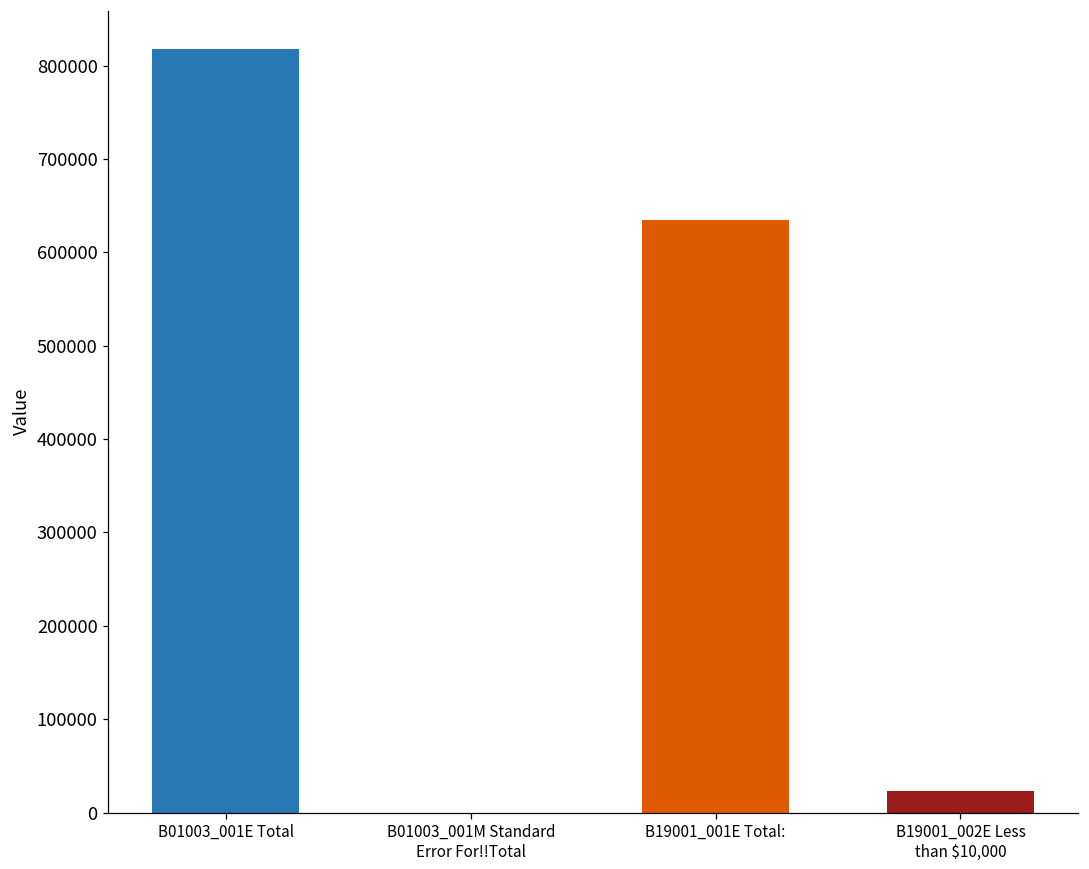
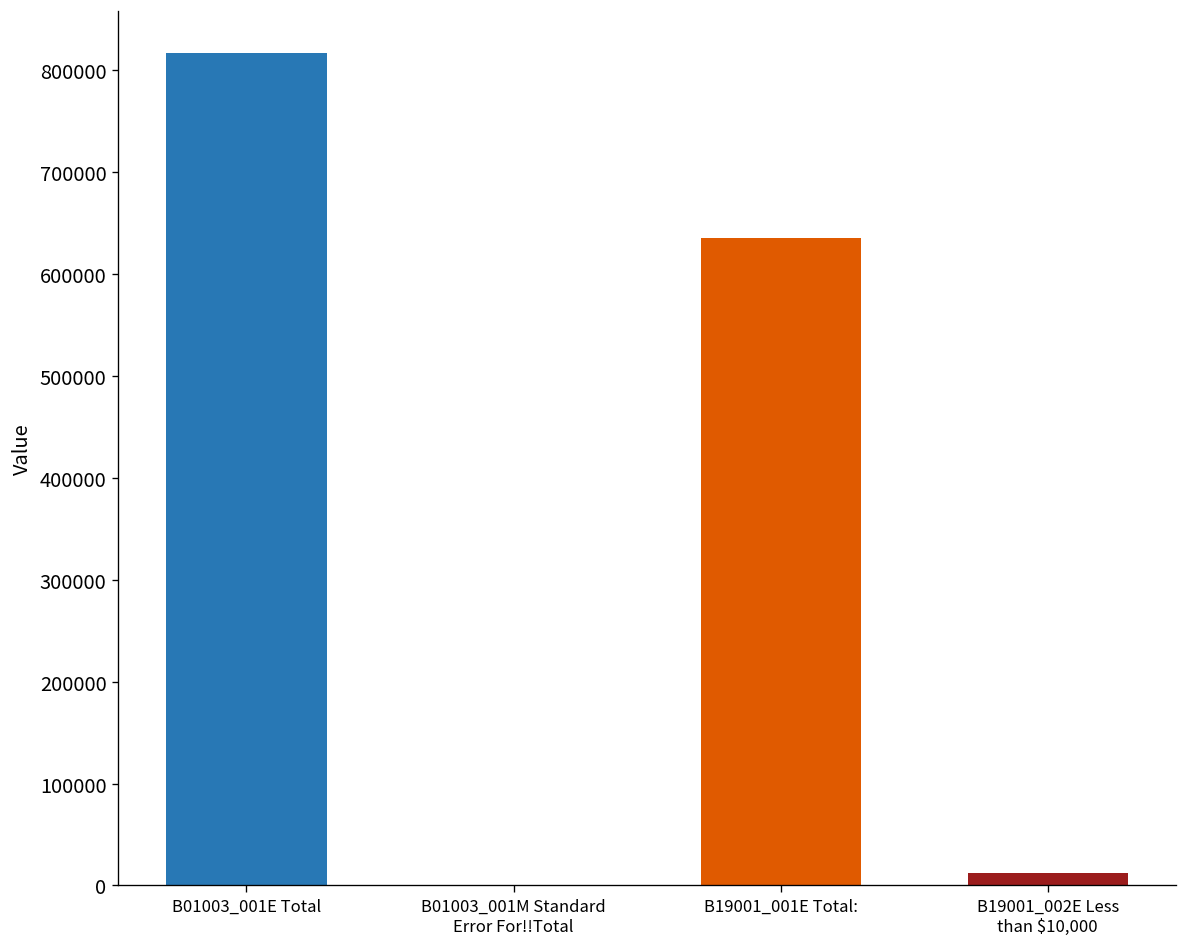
  {
    "B01003_001E Total": 820000,
    "B01003_001M Standard Error For!!Total": 0,
    "B19001_001E Total:": 640000,
-   "B19001_002E Less than $10,000": 20000
+   "B19001_002E Less than $10,000": 10000
  }
